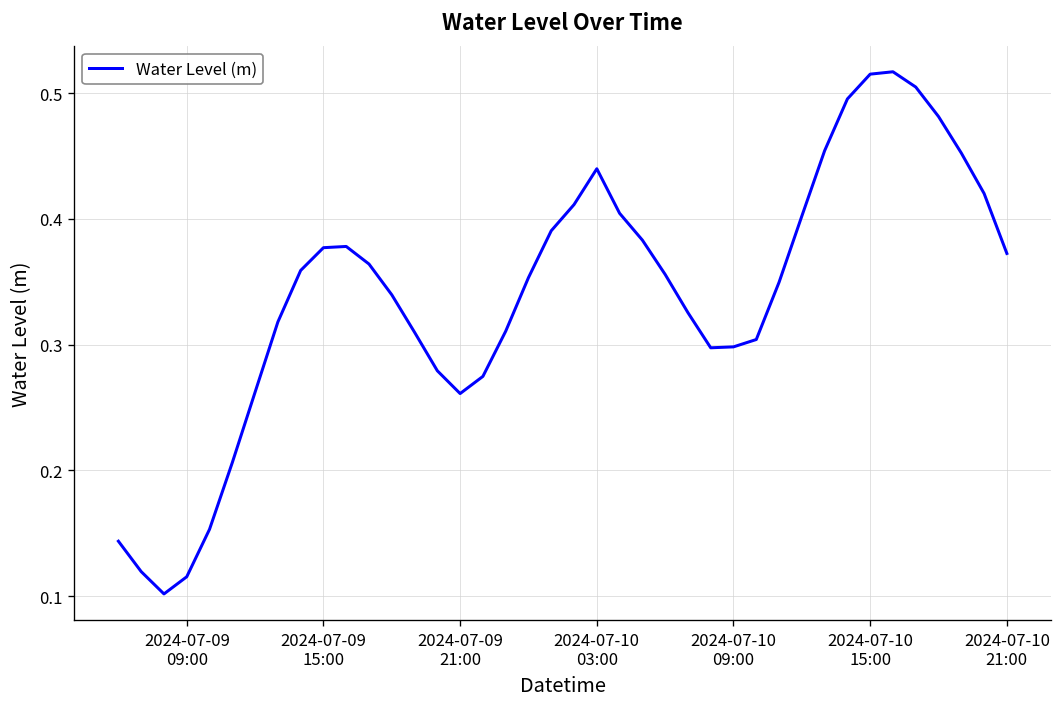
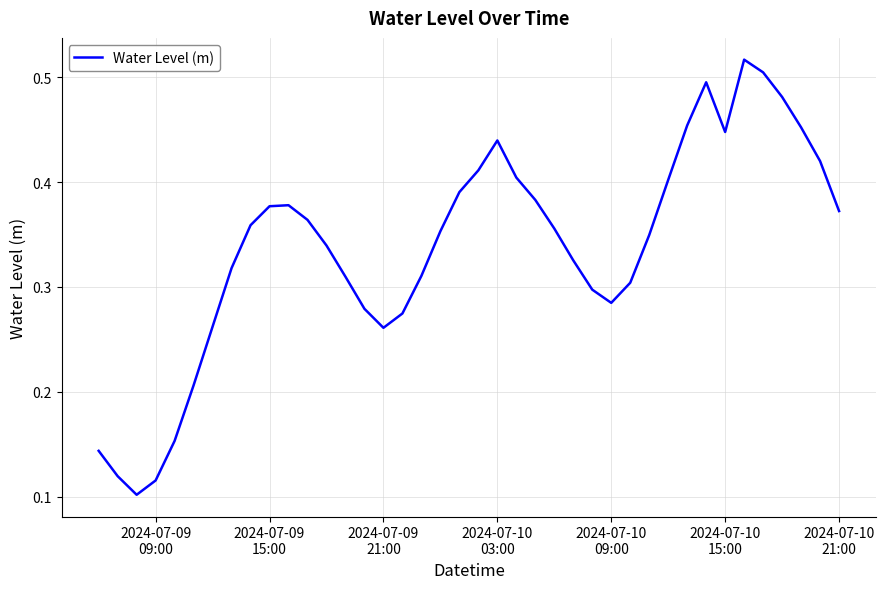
  {
    "2024-07-09 09:00": 0.115,
    "2024-07-09 15:00": 0.377,
    "2024-07-09 21:00": 0.261,
    "2024-07-10 03:00": 0.440,
-   "2024-07-10 09:00": 0.298,
-   "2024-07-10 15:00": 0.515,
+   "2024-07-10 09:00": 0.285,
+   "2024-07-10 15:00": 0.448,
    "2024-07-10 21:00": 0.372
  }
